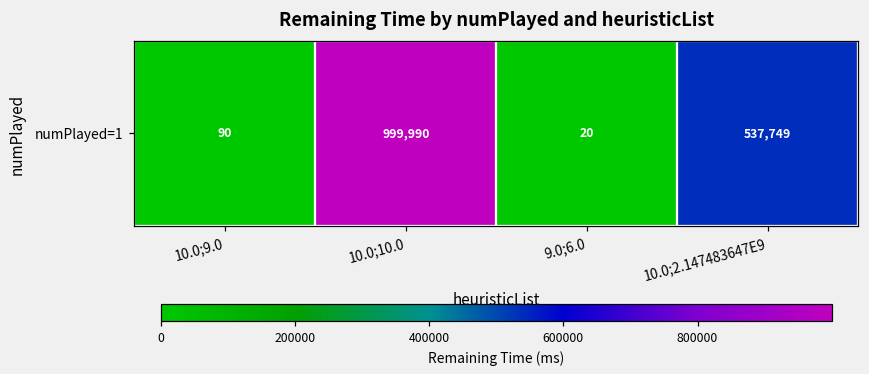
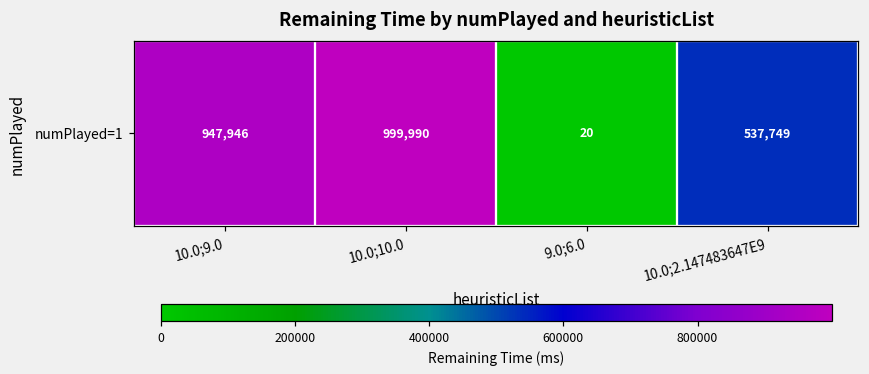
  {
    "numPlayed=1": {
-     "10.0;9.0": "90",
+     "10.0;9.0": "947,946",
      "10.0;10.0": "999,990",
      "9.0;6.0": "20",
      "10.0;2.147483647E9": "537,749"
    }
  }
